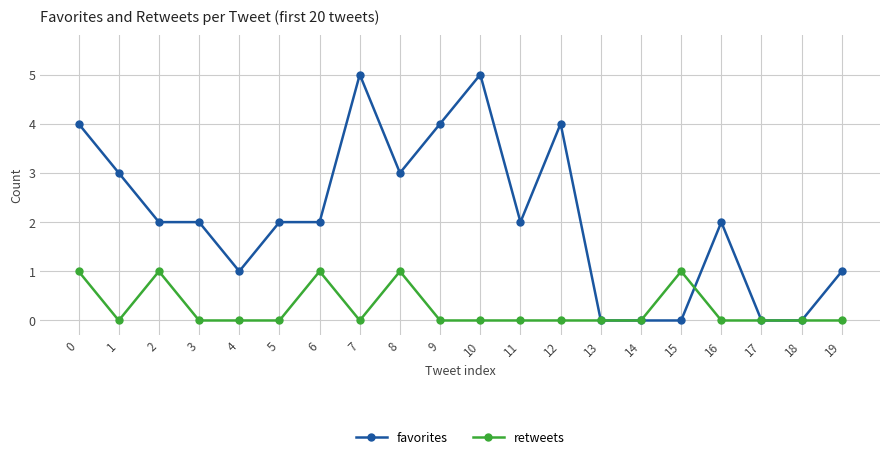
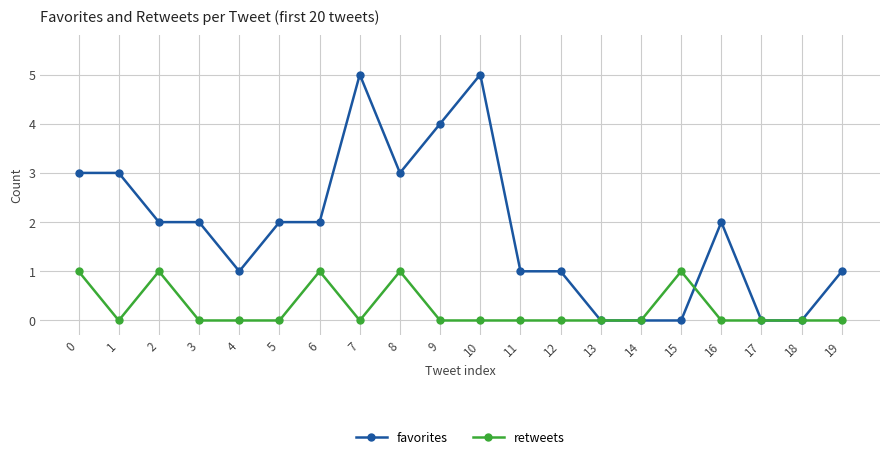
  {
    "favorites": {
-     "0": 4,
+     "0": 3,
      "1": 3,
      "2": 2,
      "3": 2,
      "4": 1,
      "5": 2,
      "6": 2,
      "7": 5,
      "8": 3,
      "9": 4,
      "10": 5,
-     "11": 2,
-     "12": 4,
+     "11": 1,
+     "12": 1,
      "15": 0,
      "16": 2,
      "19": 1
    },
    "retweets": {
      "0": 1,
      "1": 0,
      "2": 1,
      "3": 0,
      "4": 0,
      "5": 0,
      "6": 1,
      "7": 0,
      "8": 1,
      "9": 0,
      "10": 0,
      "11": 0,
      "12": 0,
      "15": 1,
      "16": 0,
      "19": 0
    }
  }
